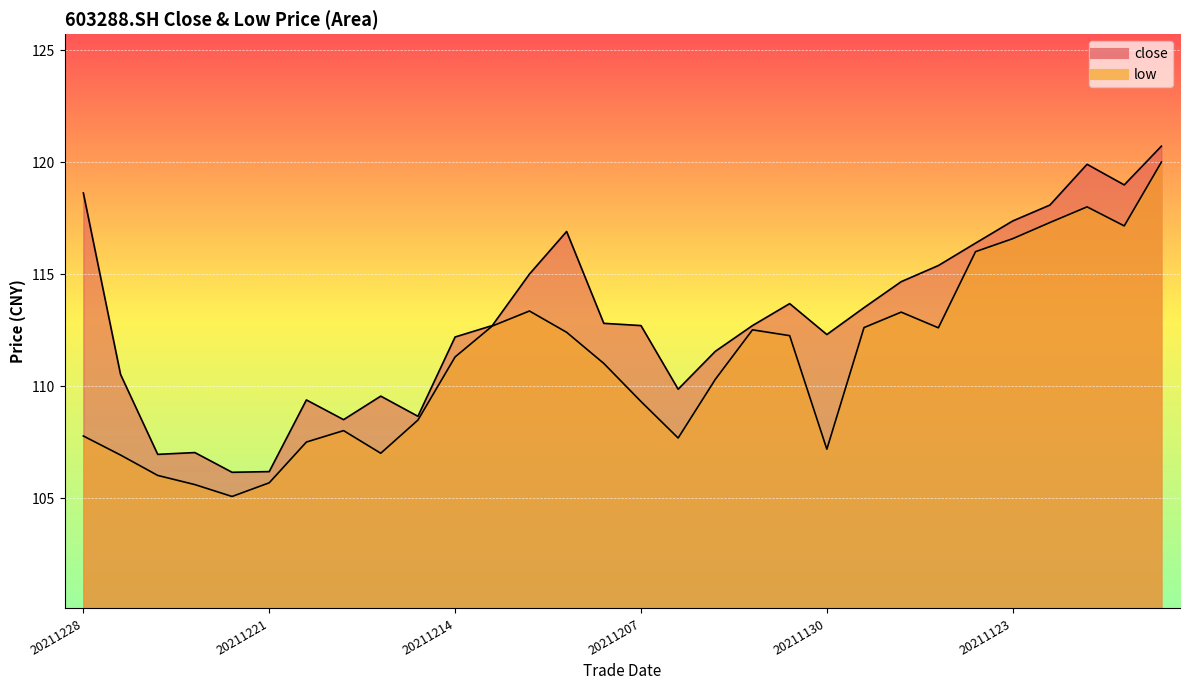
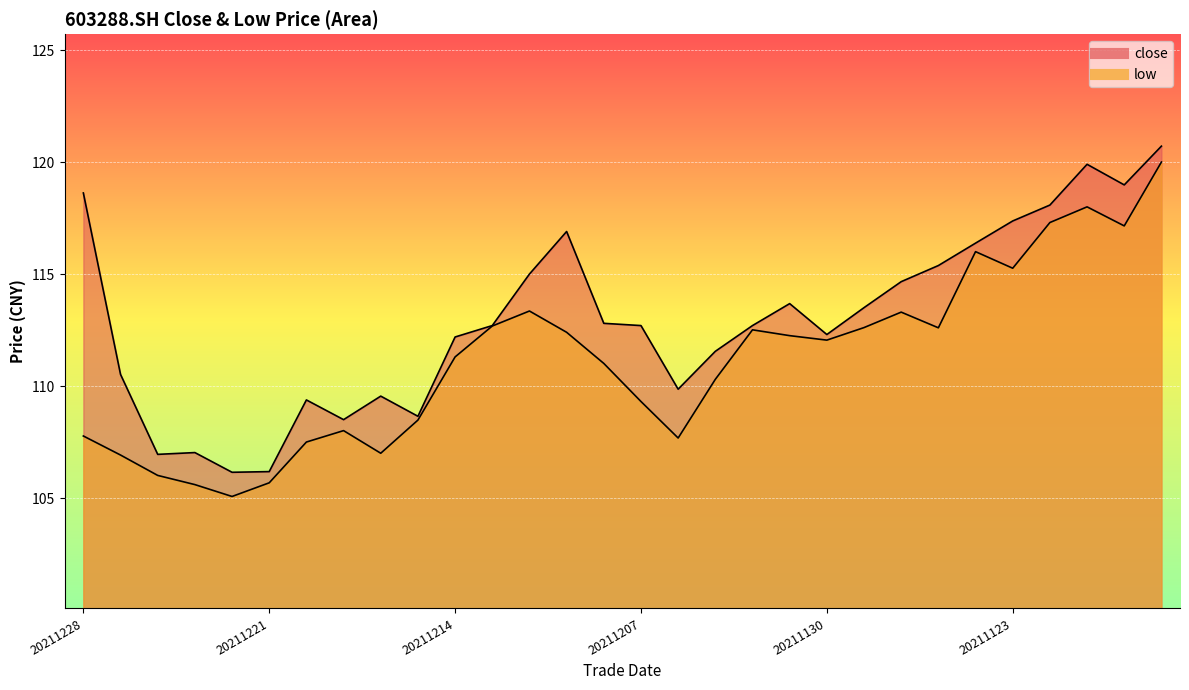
  {
    "close": {
      "20211228": 118.6,
      "20211221": 106.2,
      "20211214": 112.2,
      "20211207": 112.7,
      "20211130": 112.3,
      "20211123": 117.4
    },
    "low": {
      "20211228": 107.8,
      "20211221": 105.7,
      "20211214": 111.3,
      "20211207": 109.3,
-     "20211130": 107.2,
-     "20211123": 116.6
+     "20211130": 112.1,
+     "20211123": 115.3
    }
  }
